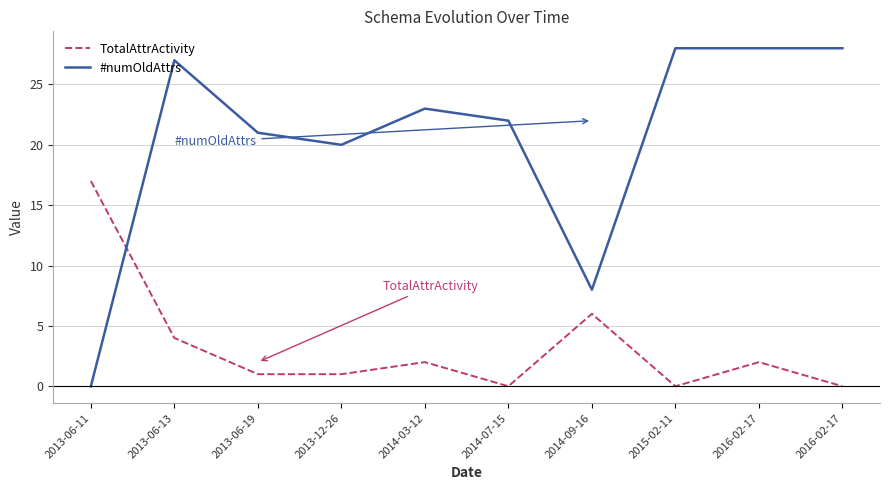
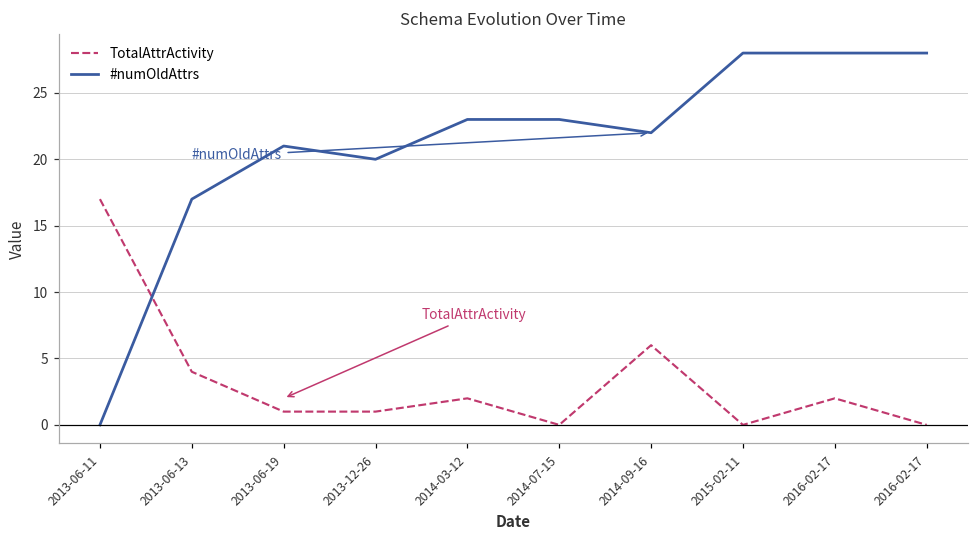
  {
    "TotalAttrActivity": {
      "2013-06-11": 17,
      "2013-06-13": 4,
      "2013-06-19": 1,
      "2013-12-26": 1,
      "2014-03-12": 2,
      "2014-07-15": 0,
      "2014-09-16": 6,
      "2015-02-11": 0
    },
    "#numOldAttrs": {
      "2013-06-11": 0,
-     "2013-06-13": 27,
+     "2013-06-13": 17,
      "2013-06-19": 21,
      "2013-12-26": 20,
      "2014-03-12": 23,
-     "2014-07-15": 22,
-     "2014-09-16": 8,
+     "2014-07-15": 23,
+     "2014-09-16": 22,
      "2015-02-11": 28
    }
  }
